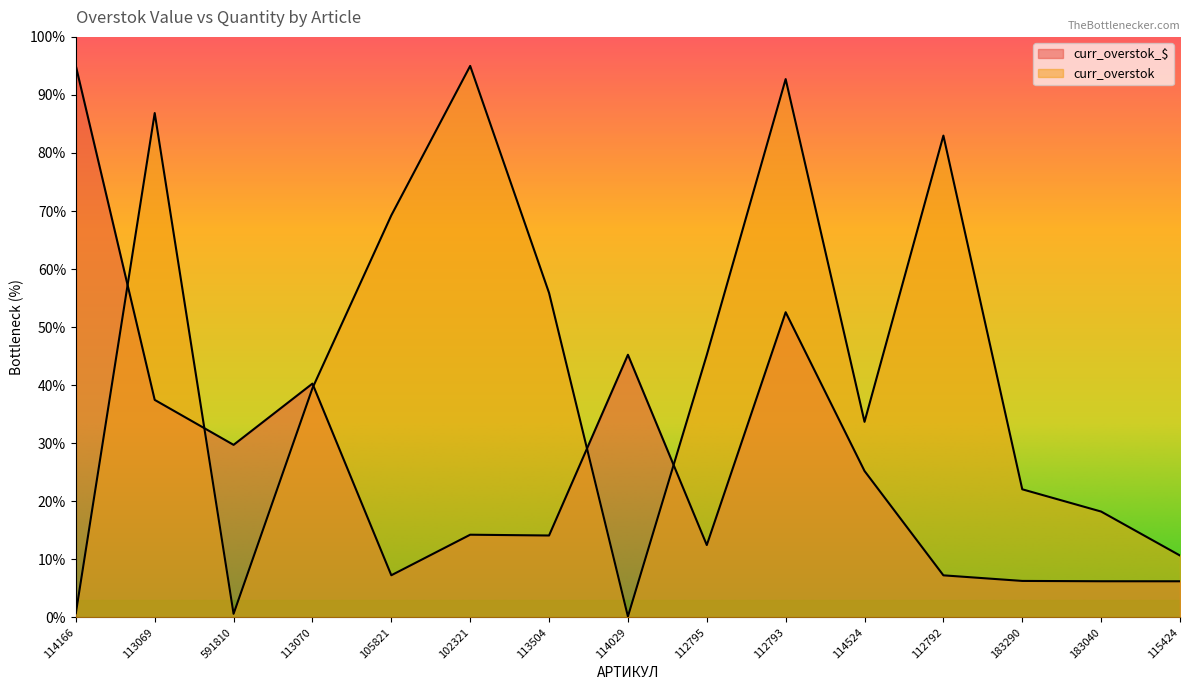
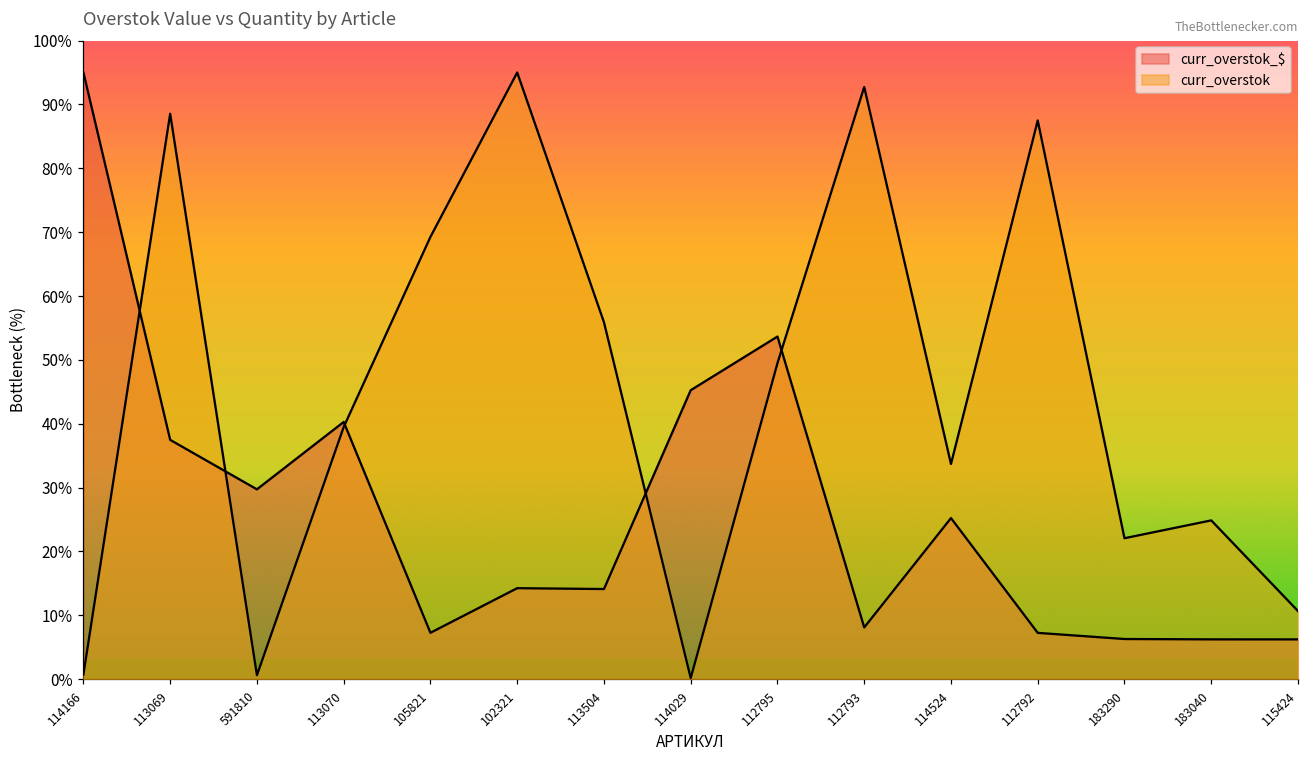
  {
    "curr_overstok_$": {
      "114166": "95%",
      "113069": "37%",
      "591810": "30%",
      "113070": "40%",
      "105821": "7%",
      "102321": "14%",
      "113504": "14%",
      "114029": "45%",
-     "112795": "12%",
-     "112793": "53%",
+     "112795": "54%",
+     "112793": "8%",
      "114524": "25%",
      "112792": "7%",
      "183290": "6%",
      "183040": "6%",
      "115424": "6%"
    },
    "curr_overstok": {
-     "113069": "87%",
+     "113069": "89%",
      "113070": "39%",
      "105821": "69%",
      "102321": "95%",
      "113504": "56%",
-     "112795": "45%",
+     "112795": "49%",
      "112793": "93%",
      "114524": "34%",
-     "112792": "83%",
+     "112792": "87%",
      "183290": "22%",
-     "183040": "18%",
+     "183040": "25%",
      "115424": "11%"
    }
  }
